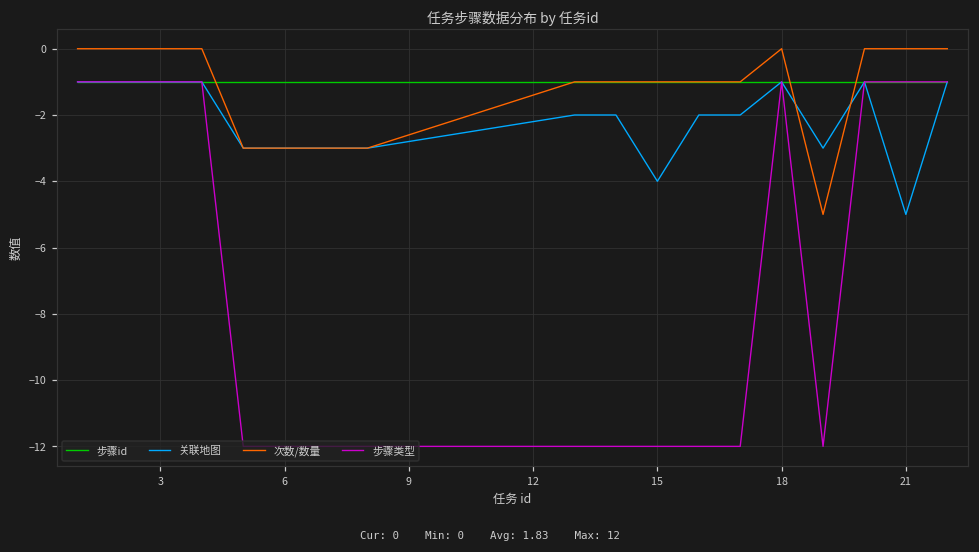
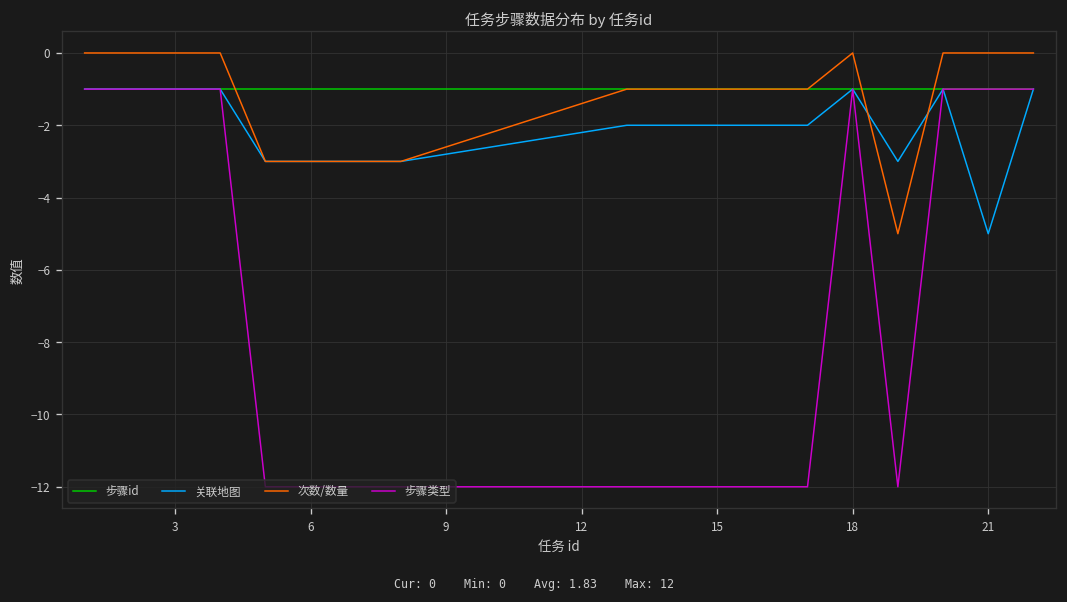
  {
    "步骤id": {
      "6": -1.0
    },
    "关联地图": {
-     "15": -4.0,
+     "15": -2.0,
      "21": -5.0
    },
    "次数/数量": {
      "3": 0.0,
      "18": 0.0,
      "21": 0.0
    },
    "步骤类型": {
      "15": -12.0
    }
  }
